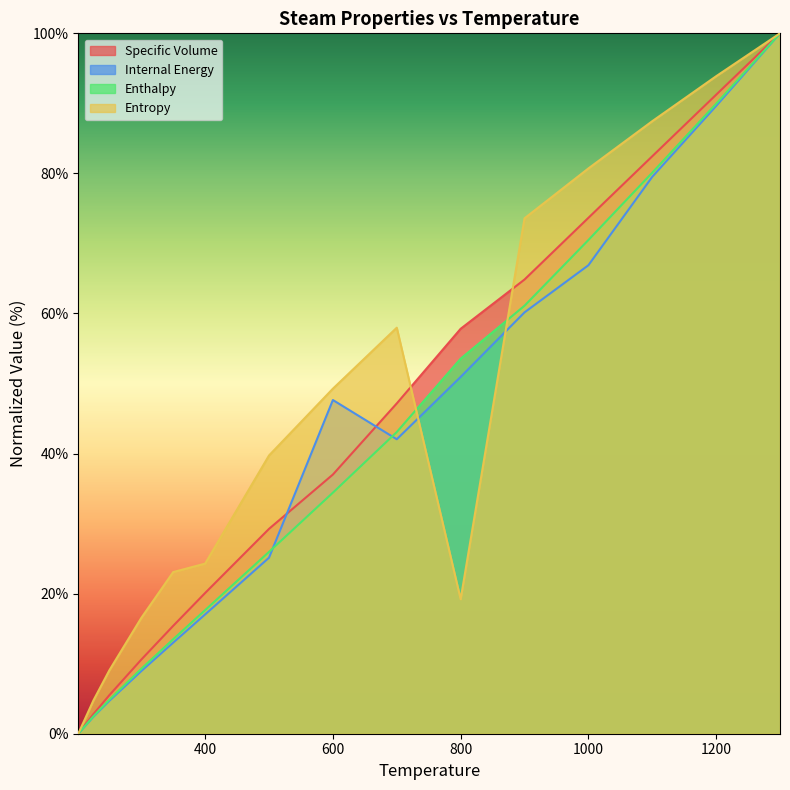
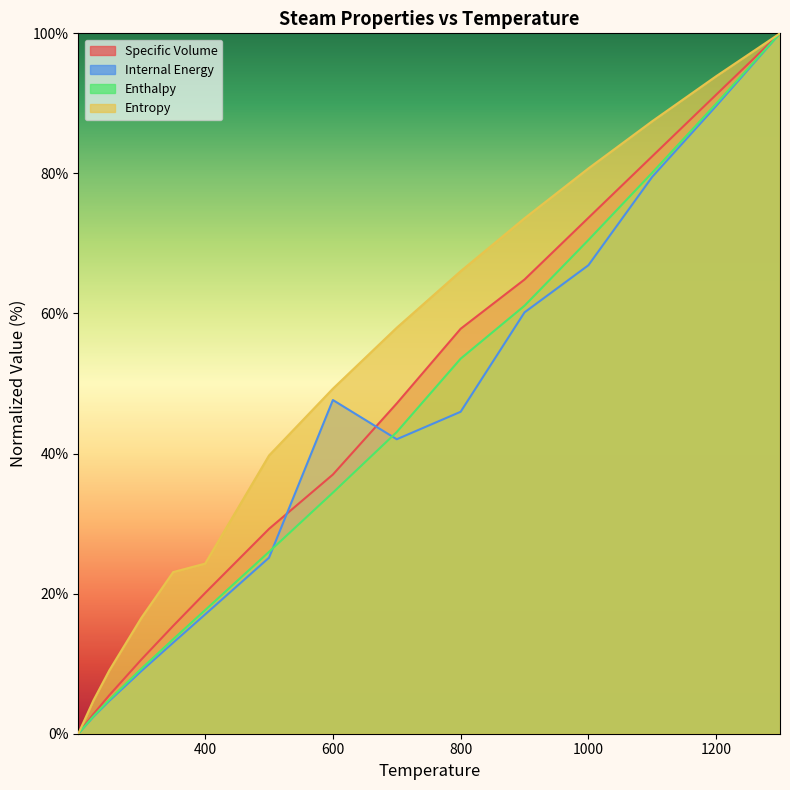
  {
    "Specific Volume": {
      "400": "20%",
      "600": "37%",
      "800": "58%",
      "1000": "74%",
      "1200": "91%"
    },
    "Internal Energy": {
      "400": "17%",
      "600": "48%",
-     "800": "51%",
+     "800": "46%",
      "1000": "67%"
    },
    "Enthalpy": {
      "400": "18%",
      "600": "34%",
      "800": "54%",
      "1000": "70%"
    },
    "Entropy": {
      "400": "24%",
      "600": "49%",
-     "800": "19%",
+     "800": "66%",
      "1000": "81%",
      "1200": "94%"
    }
  }
